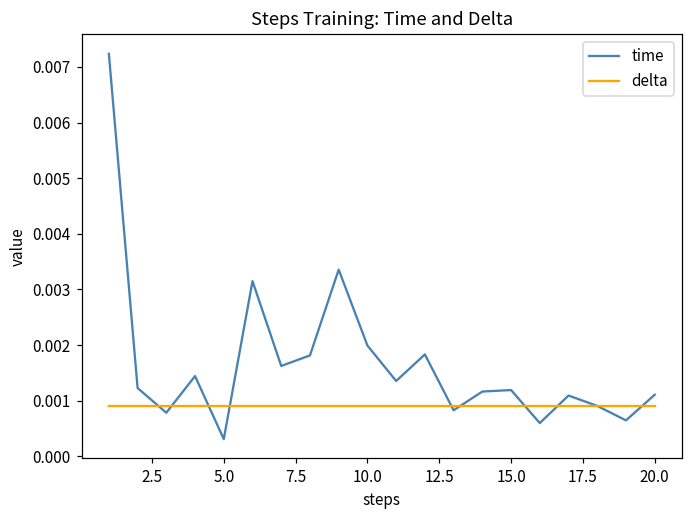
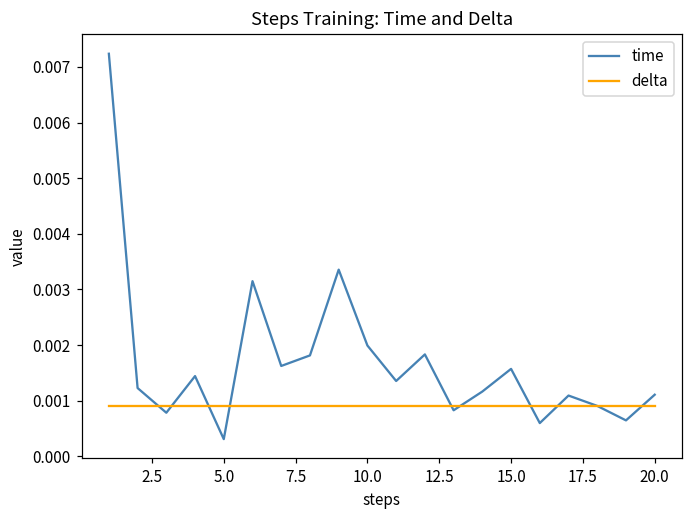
  {
    "time": {
      "5.0": 0.0003,
      "10.0": 0.0020,
-     "15.0": 0.0012,
+     "15.0": 0.0016,
      "20.0": 0.0011
    },
    "delta": {
      "5.0": 0.0009,
      "10.0": 0.0009,
      "15.0": 0.0009,
      "20.0": 0.0009
    }
  }
